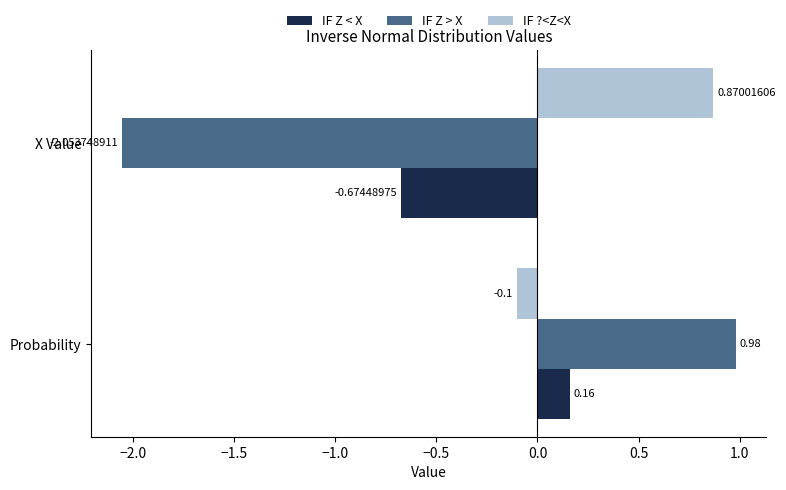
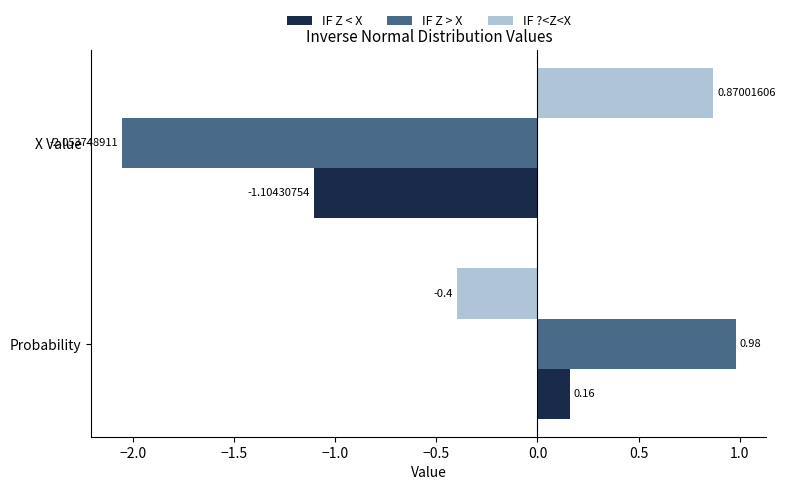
  {
    "IF Z < X": {
-     "X Value": -0.67448975,
+     "X Value": -1.10430754,
      "Probability": 0.16
    },
    "IF Z > X": {
      "X Value": -2.053748911,
      "Probability": 0.98
    },
    "IF ?<Z<X": {
      "X Value": 0.87001606,
-     "Probability": -0.1
+     "Probability": -0.4
    }
  }
